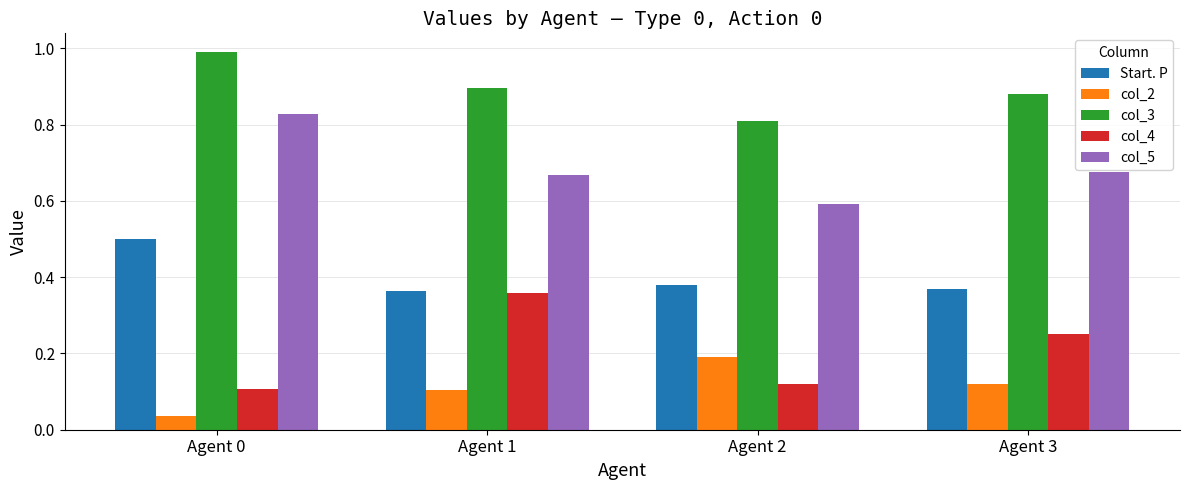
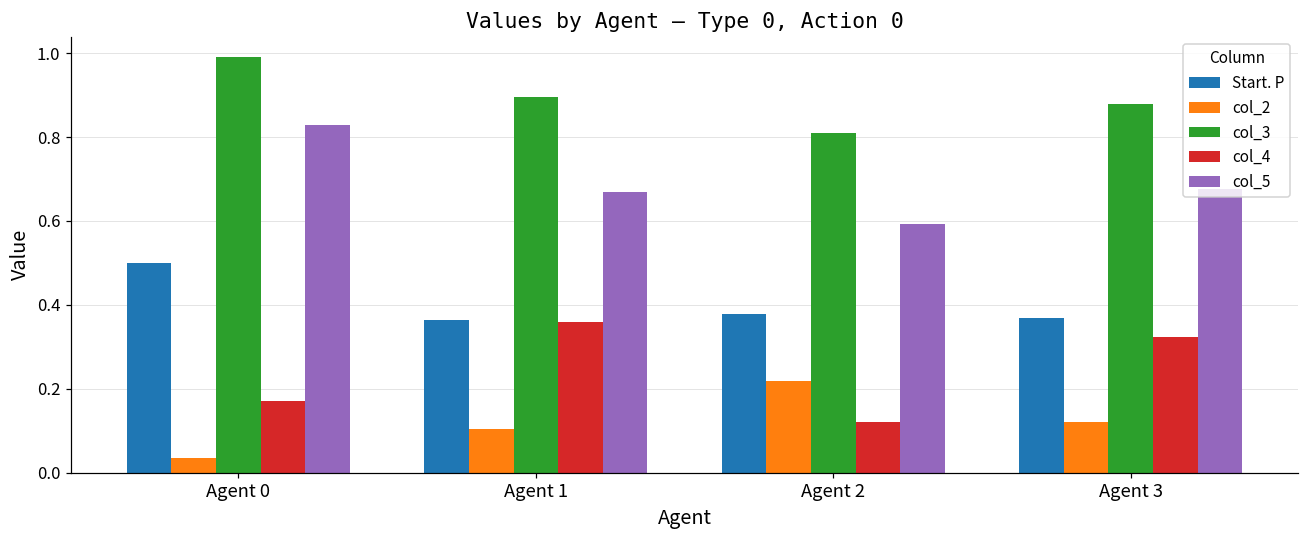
  {
    "Start. P": {
      "Agent 0": 0.50,
      "Agent 1": 0.36,
      "Agent 2": 0.38,
      "Agent 3": 0.37
    },
    "col_2": {
      "Agent 0": 0.04,
      "Agent 1": 0.10,
-     "Agent 2": 0.19,
+     "Agent 2": 0.22,
      "Agent 3": 0.12
    },
    "col_3": {
      "Agent 0": 0.99,
      "Agent 1": 0.90,
      "Agent 2": 0.81,
      "Agent 3": 0.88
    },
    "col_4": {
-     "Agent 0": 0.11,
+     "Agent 0": 0.17,
      "Agent 1": 0.36,
      "Agent 2": 0.12,
-     "Agent 3": 0.25
+     "Agent 3": 0.32
    },
    "col_5": {
      "Agent 0": 0.83,
      "Agent 1": 0.67,
      "Agent 2": 0.59,
      "Agent 3": 0.68
    }
  }
